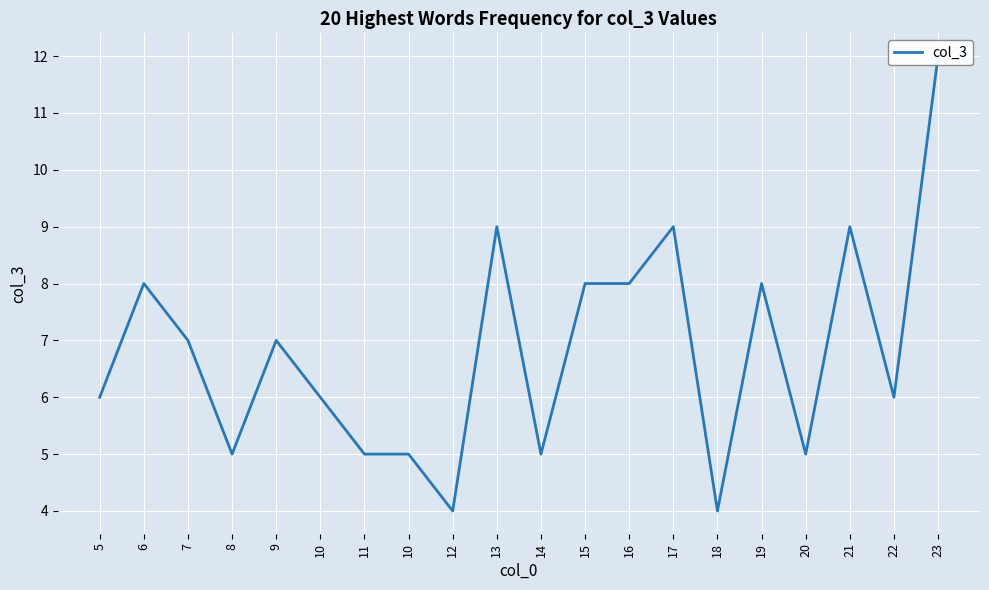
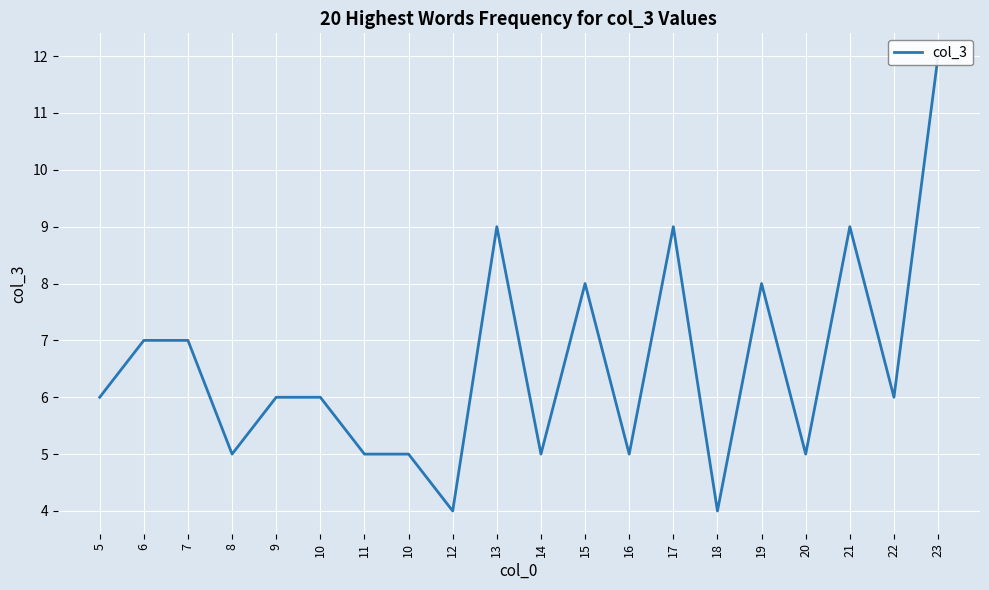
  {
    "5": 6,
-   "6": 8,
+   "6": 7,
    "7": 7,
    "8": 5,
-   "9": 7,
+   "9": 6,
    "11": 5,
    "12": 4,
    "13": 9,
    "14": 5,
    "15": 8,
-   "16": 8,
+   "16": 5,
    "17": 9,
    "18": 4,
    "19": 8,
    "20": 5,
    "21": 9,
    "22": 6
  }
